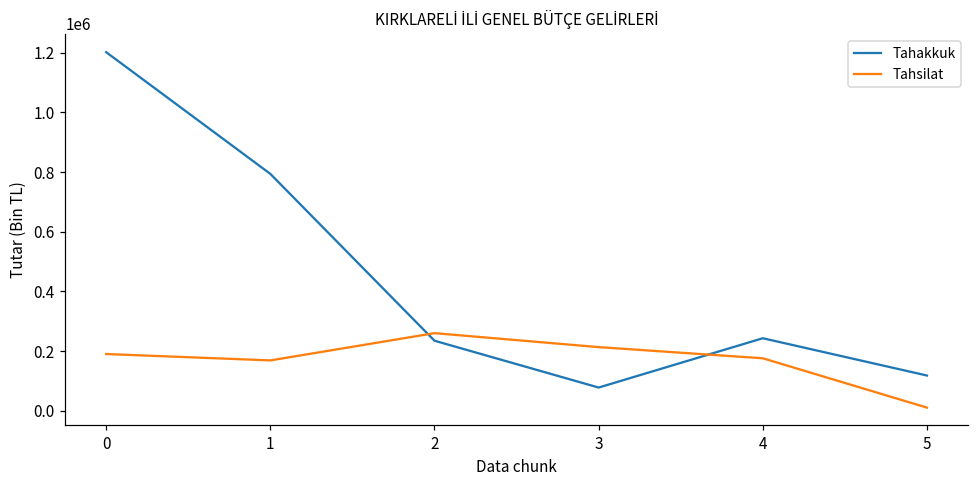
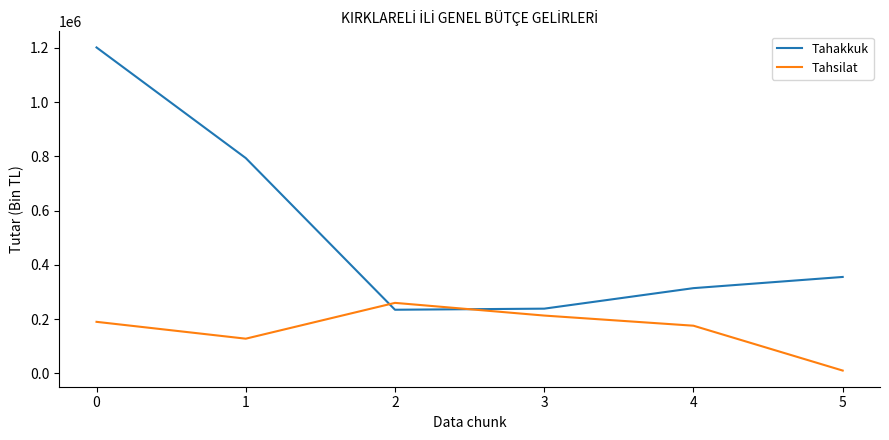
  {
    "Tahakkuk": {
      "0": 1200000,
      "1": 790000,
      "2": 230000,
-     "3": 80000,
-     "4": 240000,
-     "5": 120000
+     "3": 240000,
+     "4": 310000,
+     "5": 360000
    },
    "Tahsilat": {
      "0": 190000,
-     "1": 170000,
+     "1": 130000,
      "2": 260000,
      "3": 210000,
      "4": 180000,
      "5": 10000
    }
  }
